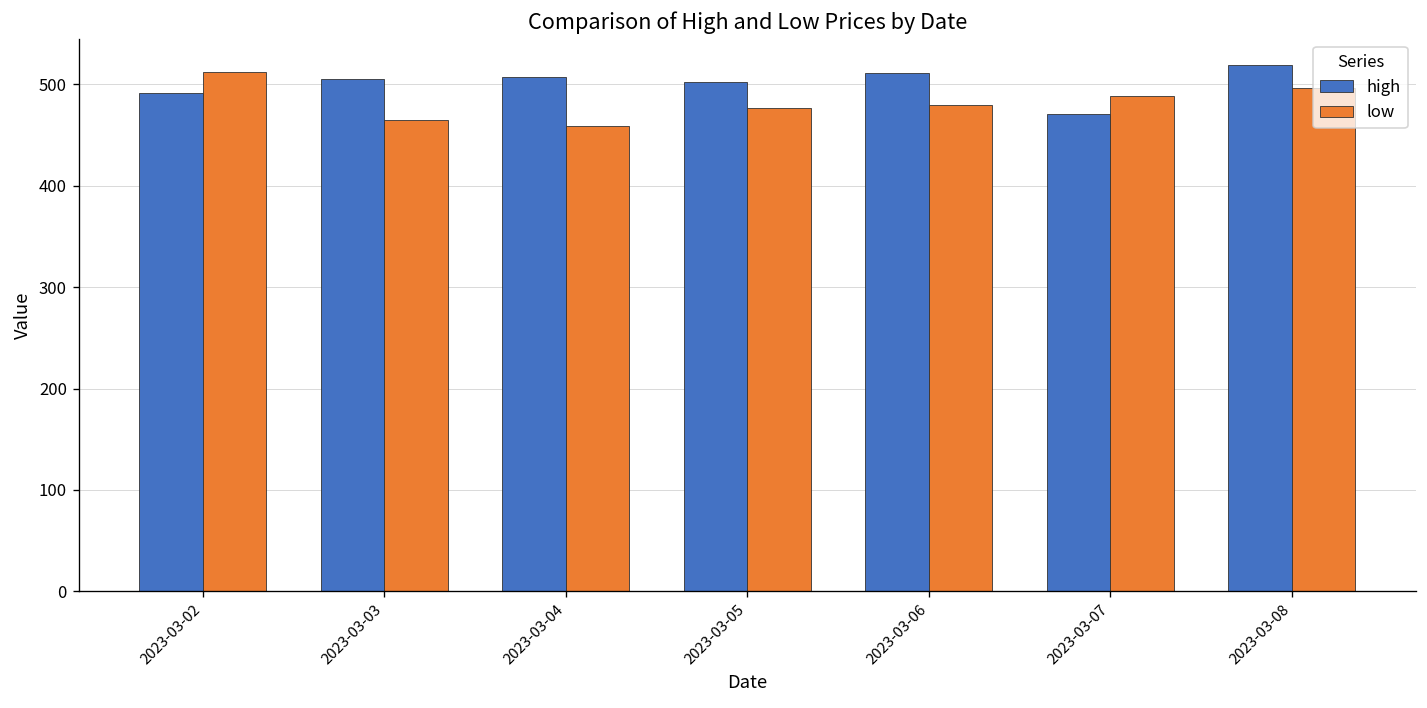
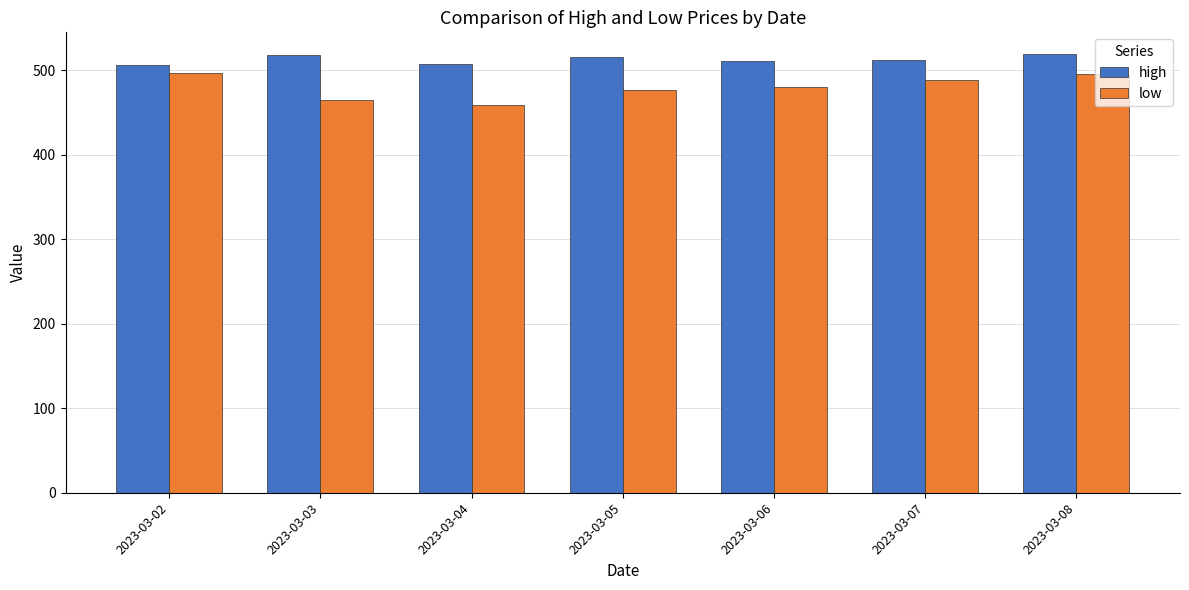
  {
    "high": {
-     "2023-03-02": 490,
-     "2023-03-03": 510,
+     "2023-03-02": 510,
+     "2023-03-03": 520,
      "2023-03-04": 510,
-     "2023-03-05": 500,
+     "2023-03-05": 520,
      "2023-03-06": 510,
-     "2023-03-07": 470,
+     "2023-03-07": 510,
      "2023-03-08": 520
    },
    "low": {
-     "2023-03-02": 510,
+     "2023-03-02": 500,
      "2023-03-03": 470,
      "2023-03-04": 460,
      "2023-03-05": 480,
      "2023-03-06": 480,
      "2023-03-07": 490
    }
  }
